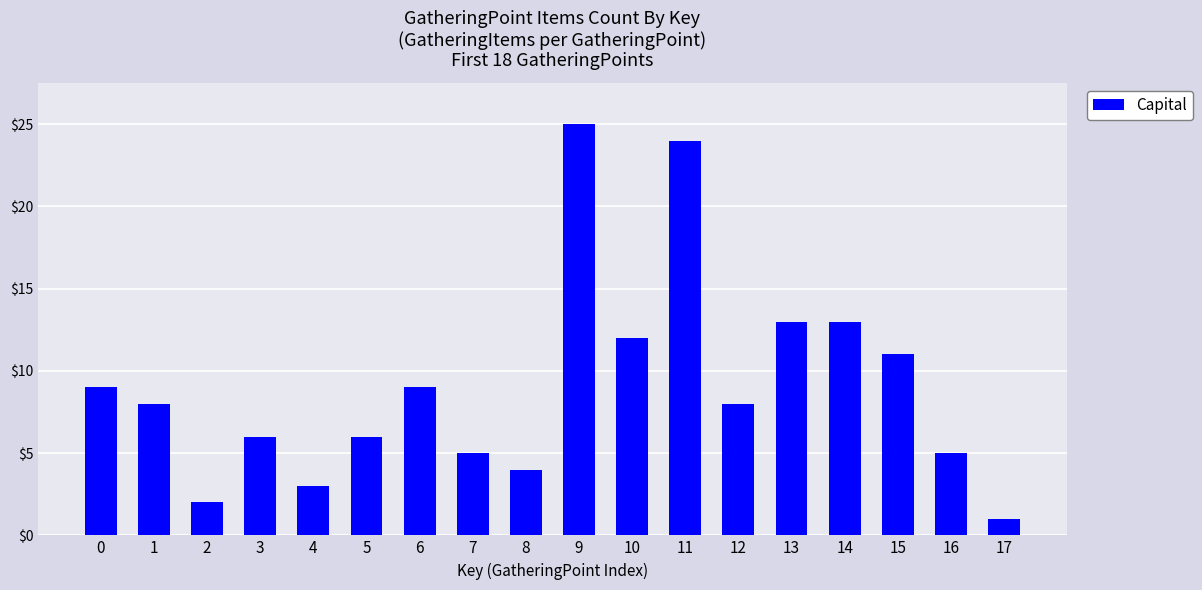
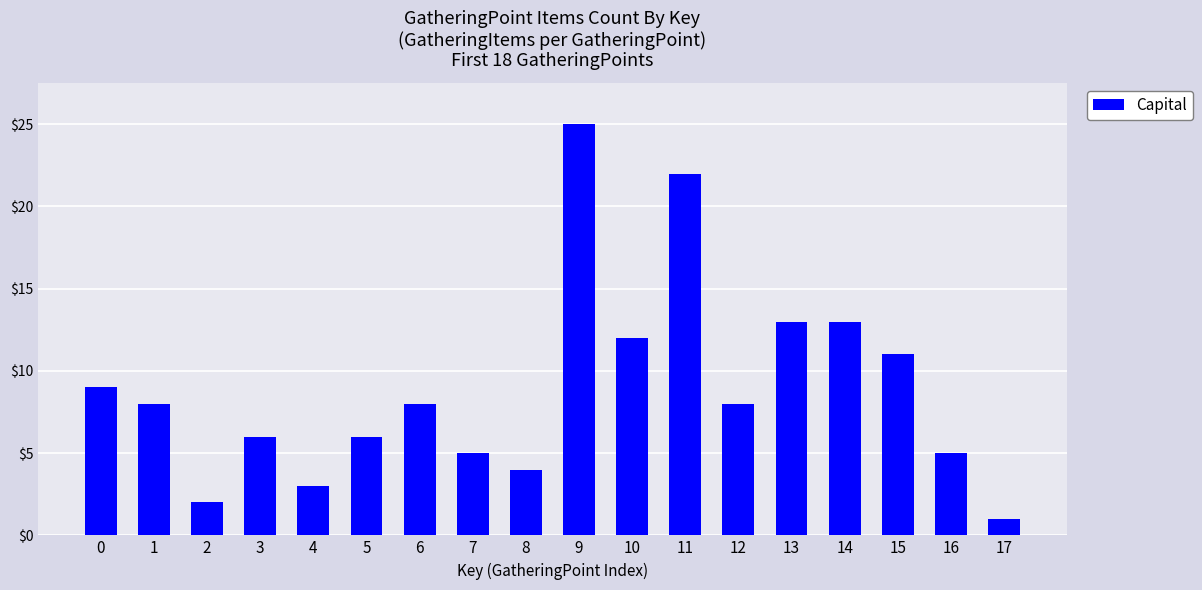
  {
    "0": "$9",
    "1": "$8",
    "2": "$2",
    "3": "$6",
    "4": "$3",
    "5": "$6",
-   "6": "$9",
+   "6": "$8",
    "7": "$5",
    "8": "$4",
    "9": "$25",
    "10": "$12",
-   "11": "$24",
+   "11": "$22",
    "12": "$8",
    "13": "$13",
    "14": "$13",
    "15": "$11",
    "16": "$5",
    "17": "$1"
  }
